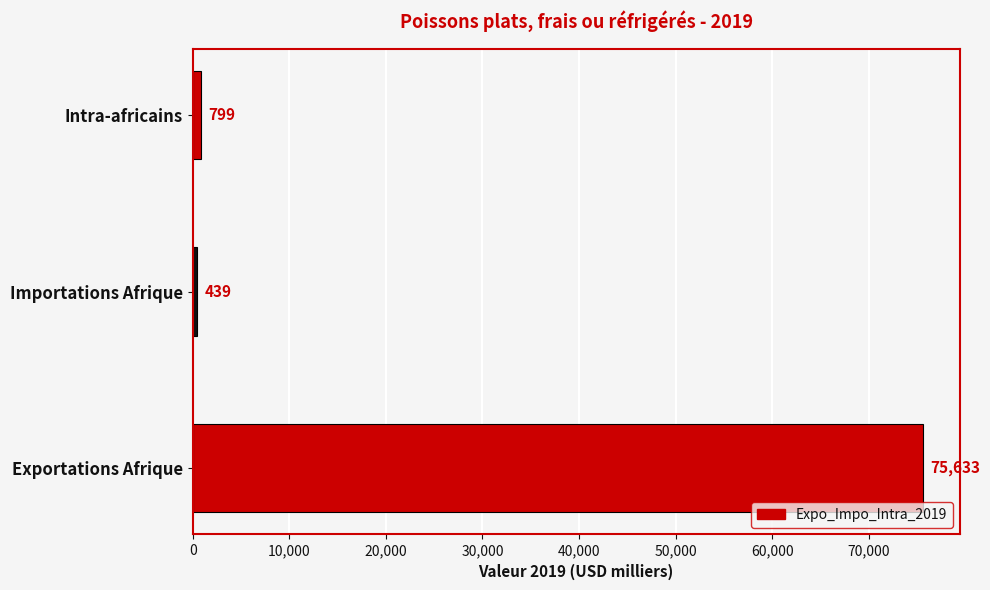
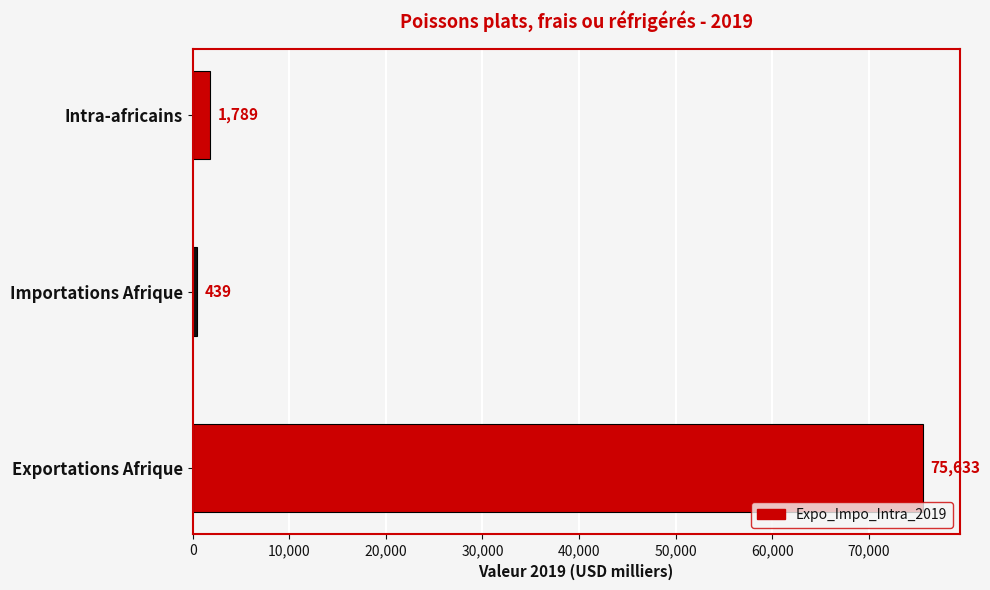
  {
-   "Intra-africains": "799",
+   "Intra-africains": "1,789",
    "Importations Afrique": "439",
    "Exportations Afrique": "75,633"
  }
